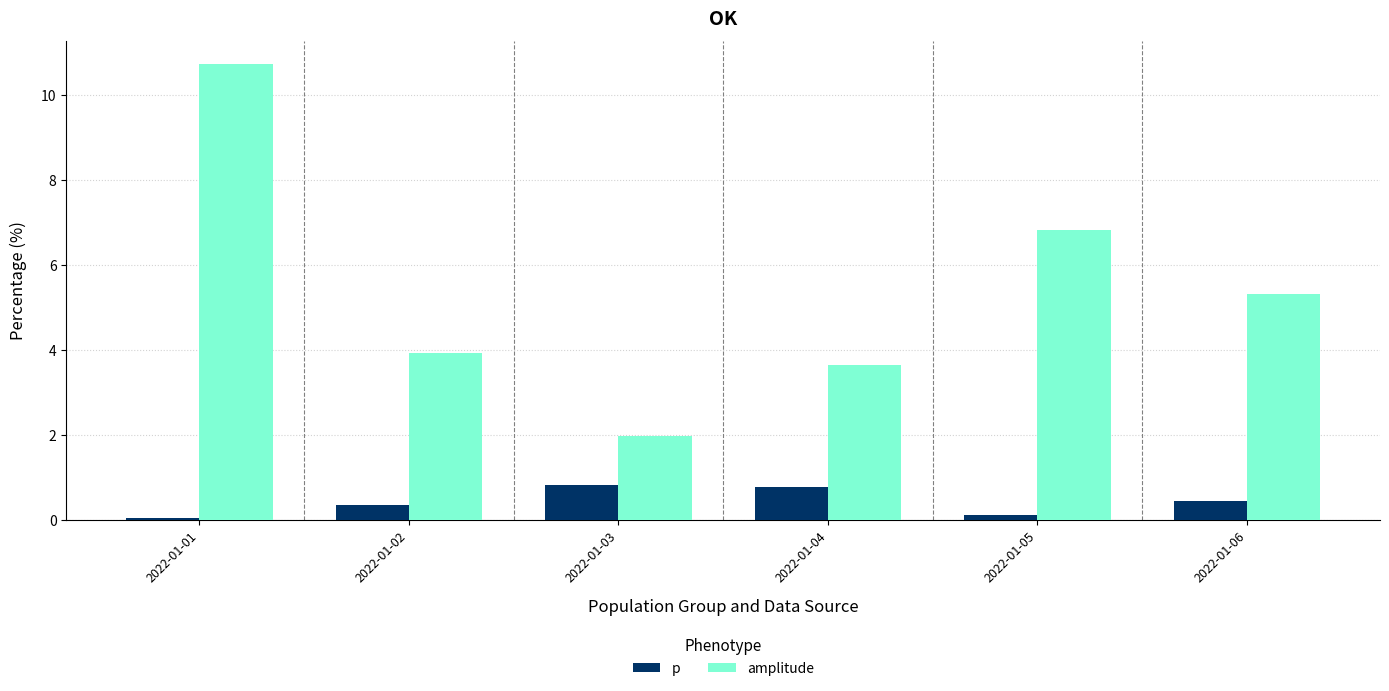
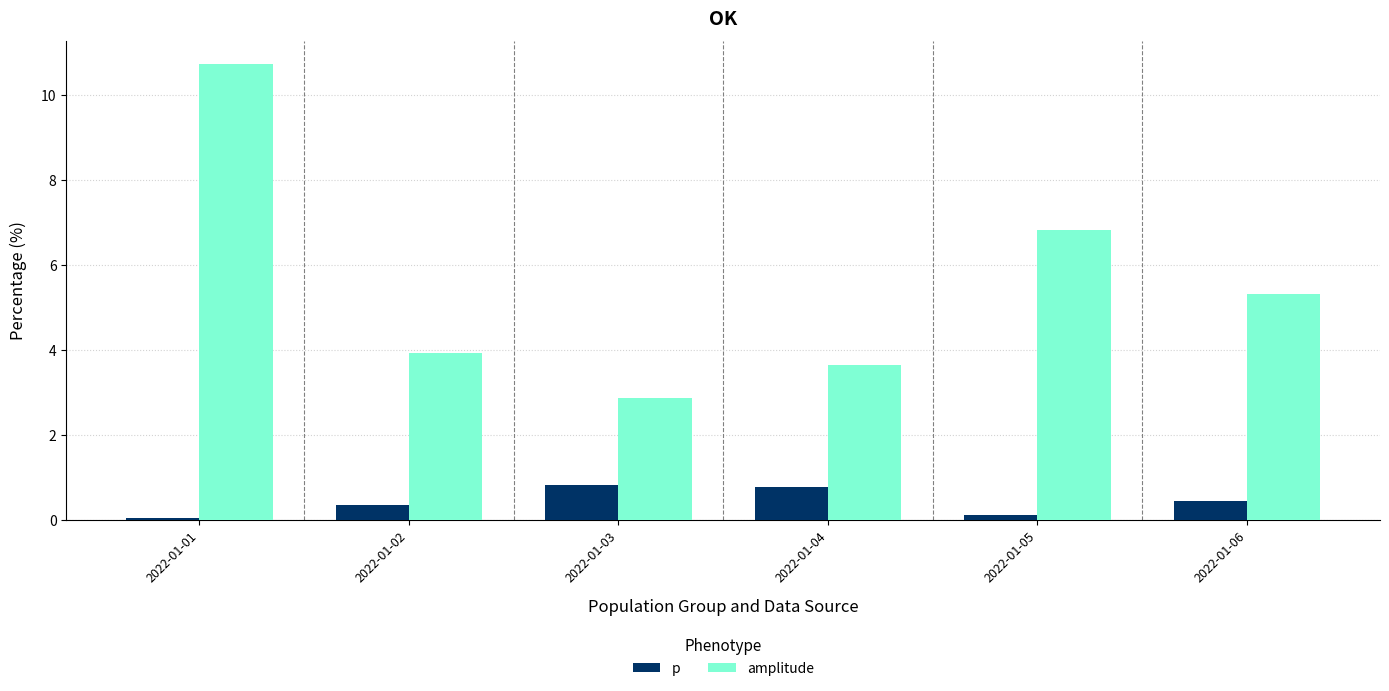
  {
    "p": {
      "2022-01-02": 0.3,
      "2022-01-03": 0.8,
      "2022-01-04": 0.8,
      "2022-01-05": 0.1,
      "2022-01-06": 0.4
    },
    "amplitude": {
      "2022-01-01": 10.7,
      "2022-01-02": 3.9,
-     "2022-01-03": 2.0,
+     "2022-01-03": 2.9,
      "2022-01-04": 3.6,
      "2022-01-05": 6.8,
      "2022-01-06": 5.3
    }
  }
